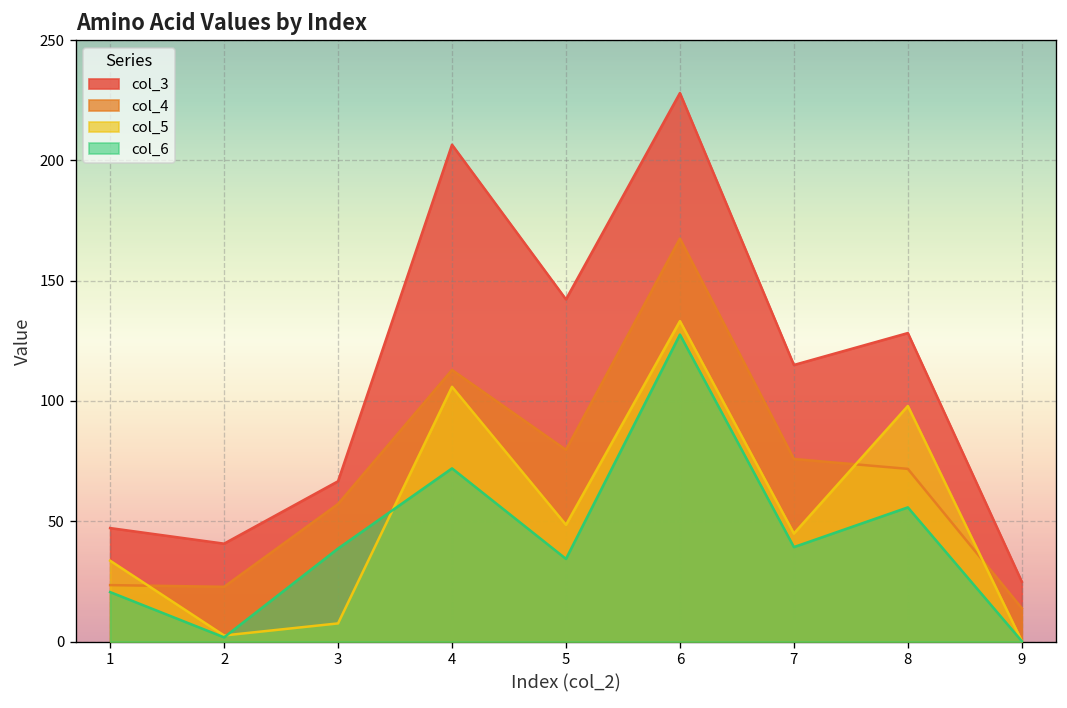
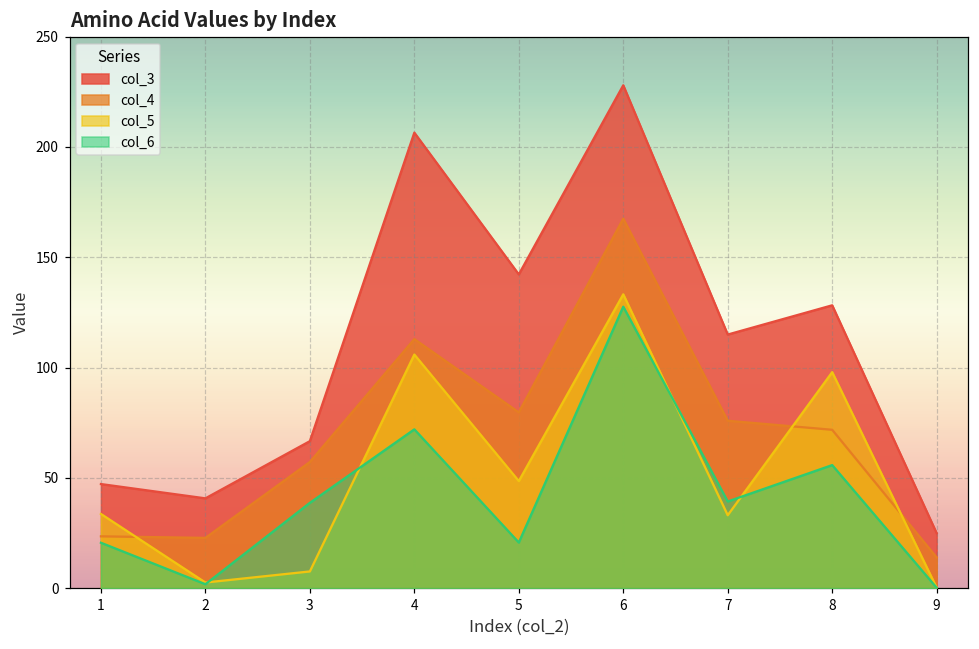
  {
    "col_5": {
      "1": 34,
      "3": 8,
      "4": 106,
      "5": 49,
      "6": 133,
-     "7": 45,
+     "7": 33,
      "8": 98
    },
    "col_6": {
      "1": 21,
      "3": 39,
      "4": 72,
-     "5": 34,
+     "5": 21,
      "6": 128,
      "7": 39,
      "8": 56
    }
  }
